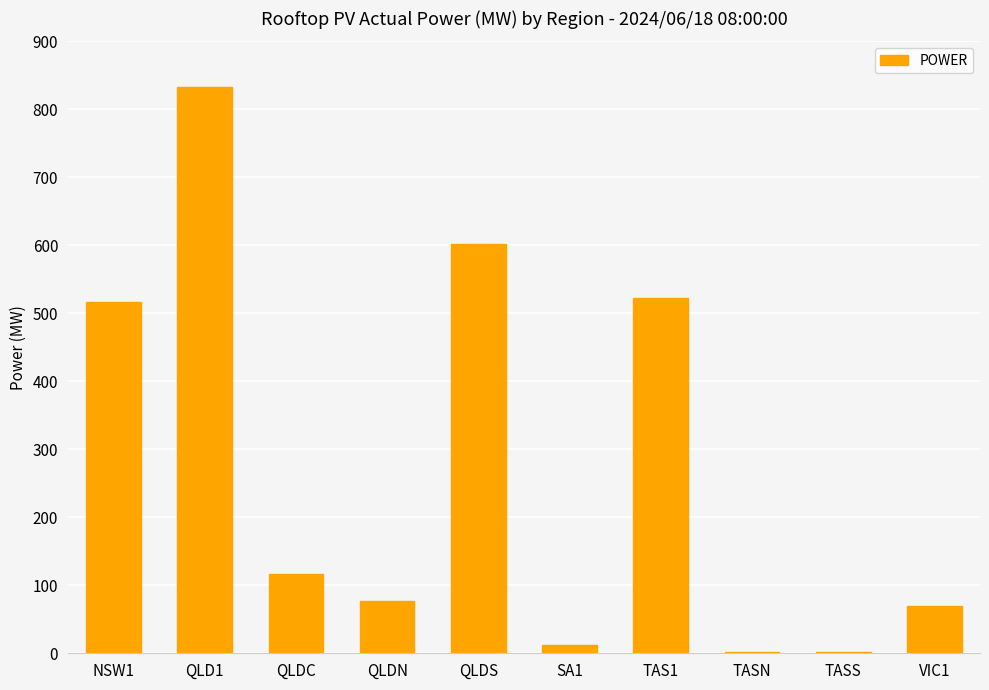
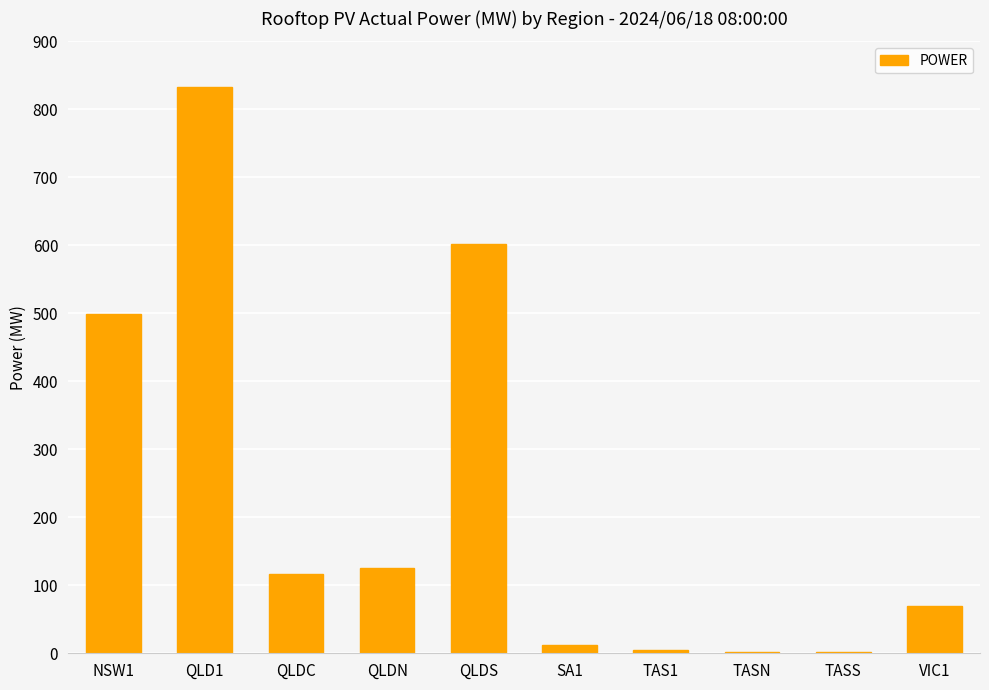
  {
-   "NSW1": 520,
+   "NSW1": 500,
    "QLD1": 830,
    "QLDC": 120,
-   "QLDN": 80,
+   "QLDN": 130,
    "QLDS": 600,
    "SA1": 10,
-   "TAS1": 520,
+   "TAS1": 0,
    "VIC1": 70
  }
